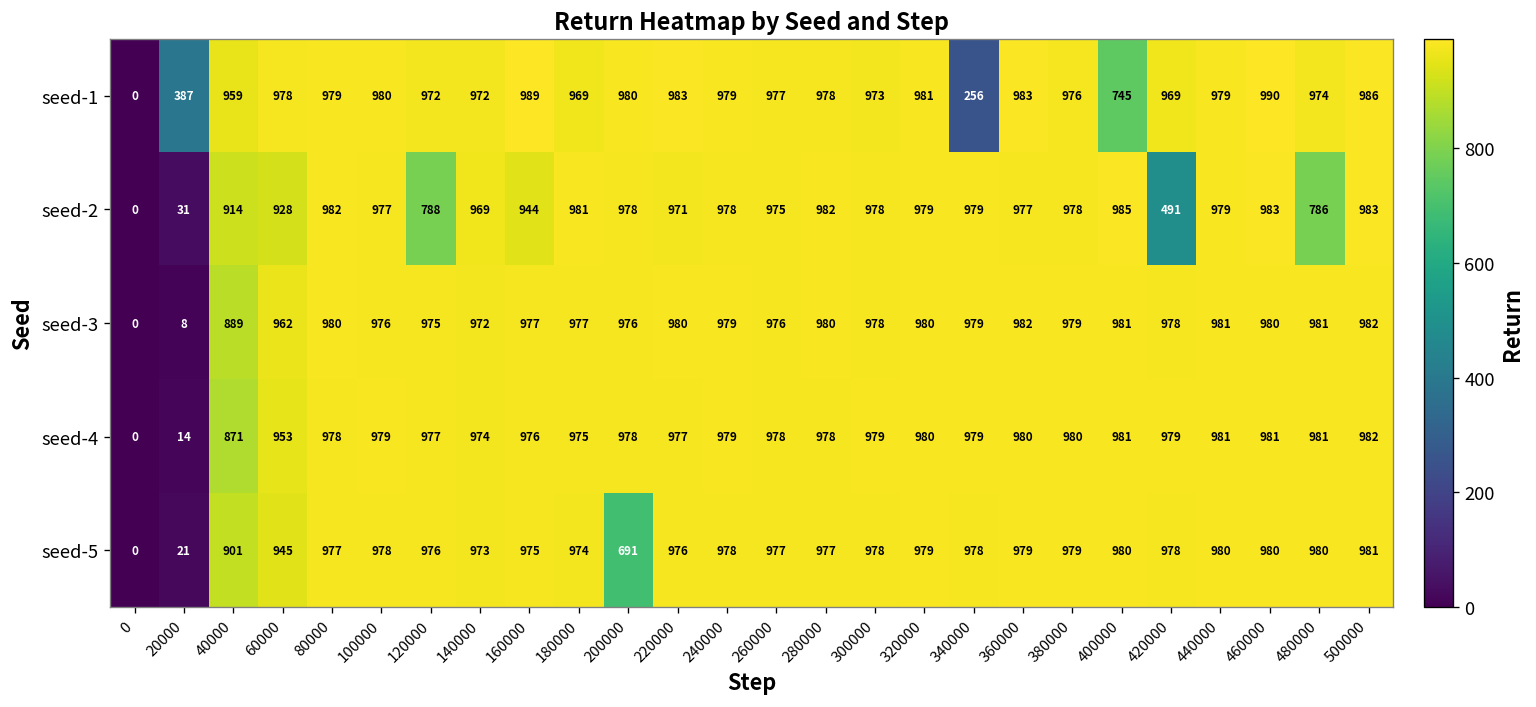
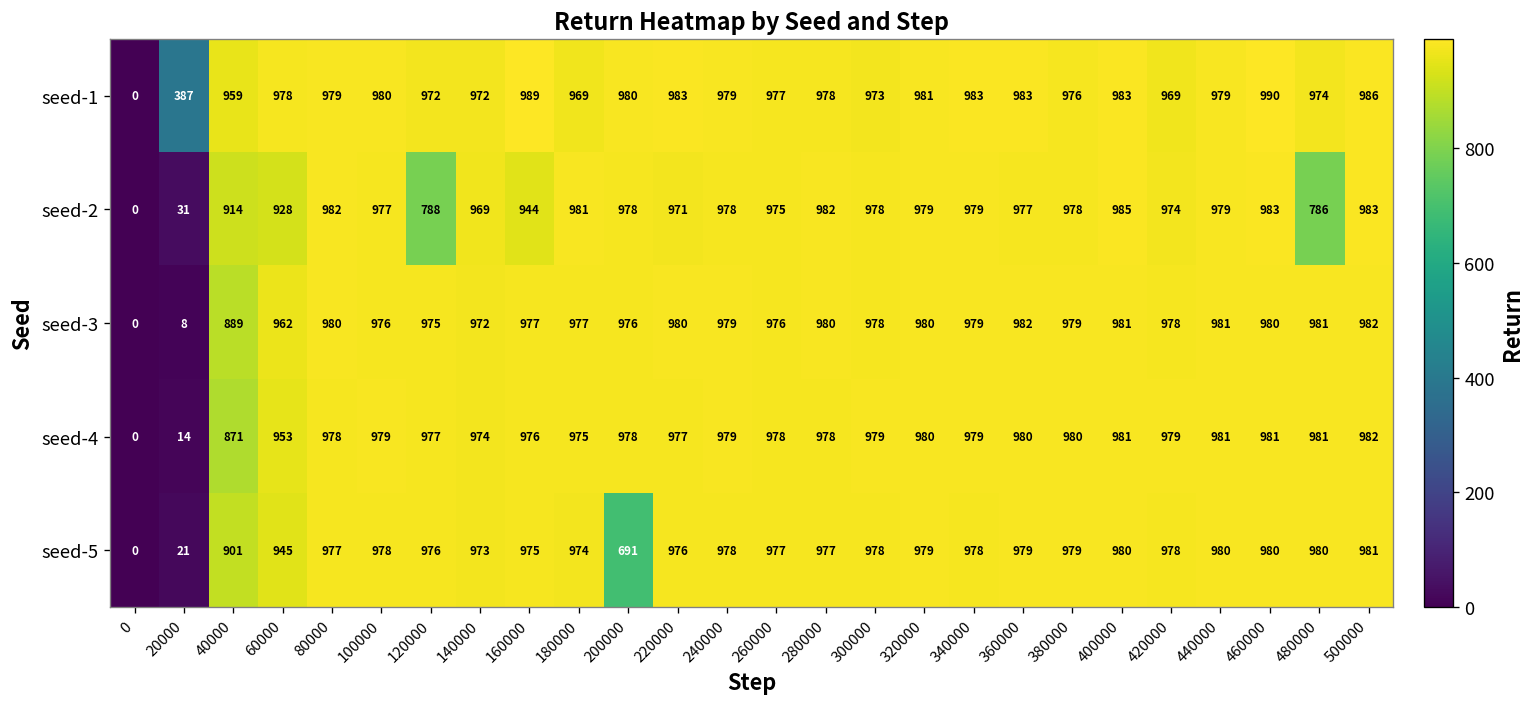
  {
    "seed-1": {
      "0": 0,
      "20000": 387,
      "40000": 959,
      "60000": 978,
      "80000": 979,
      "100000": 980,
      "120000": 972,
      "140000": 972,
      "160000": 989,
      "180000": 969,
      "200000": 980,
      "220000": 983,
      "240000": 979,
      "260000": 977,
      "280000": 978,
      "300000": 973,
      "320000": 981,
-     "340000": 256,
+     "340000": 983,
      "360000": 983,
      "380000": 976,
-     "400000": 745,
+     "400000": 983,
      "420000": 969,
      "440000": 979,
      "460000": 990,
      "480000": 974,
      "500000": 986
    },
    "seed-2": {
      "0": 0,
      "20000": 31,
      "40000": 914,
      "60000": 928,
      "80000": 982,
      "100000": 977,
      "120000": 788,
      "140000": 969,
      "160000": 944,
      "180000": 981,
      "200000": 978,
      "220000": 971,
      "240000": 978,
      "260000": 975,
      "280000": 982,
      "300000": 978,
      "320000": 979,
      "340000": 979,
      "360000": 977,
      "380000": 978,
      "400000": 985,
-     "420000": 491,
+     "420000": 974,
      "440000": 979,
      "460000": 983,
      "480000": 786,
      "500000": 983
    },
    "seed-3": {
      "0": 0,
      "20000": 8,
      "40000": 889,
      "60000": 962,
      "80000": 980,
      "100000": 976,
      "120000": 975,
      "140000": 972,
      "160000": 977,
      "180000": 977,
      "200000": 976,
      "220000": 980,
      "240000": 979,
      "260000": 976,
      "280000": 980,
      "300000": 978,
      "320000": 980,
      "340000": 979,
      "360000": 982,
      "380000": 979,
      "400000": 981,
      "420000": 978,
      "440000": 981,
      "460000": 980,
      "480000": 981,
      "500000": 982
    },
    "seed-4": {
      "0": 0,
      "20000": 14,
      "40000": 871,
      "60000": 953,
      "80000": 978,
      "100000": 979,
      "120000": 977,
      "140000": 974,
      "160000": 976,
      "180000": 975,
      "200000": 978,
      "220000": 977,
      "240000": 979,
      "260000": 978,
      "280000": 978,
      "300000": 979,
      "320000": 980,
      "340000": 979,
      "360000": 980,
      "380000": 980,
      "400000": 981,
      "420000": 979,
      "440000": 981,
      "460000": 981,
      "480000": 981,
      "500000": 982
    },
    "seed-5": {
      "0": 0,
      "20000": 21,
      "40000": 901,
      "60000": 945,
      "80000": 977,
      "100000": 978,
      "120000": 976,
      "140000": 973,
      "160000": 975,
      "180000": 974,
      "200000": 691,
      "220000": 976,
      "240000": 978,
      "260000": 977,
      "280000": 977,
      "300000": 978,
      "320000": 979,
      "340000": 978,
      "360000": 979,
      "380000": 979,
      "400000": 980,
      "420000": 978,
      "440000": 980,
      "460000": 980,
      "480000": 980,
      "500000": 981
    }
  }
